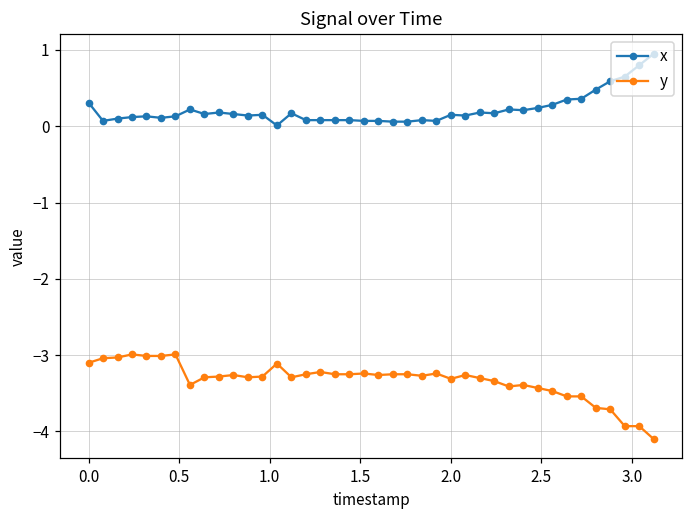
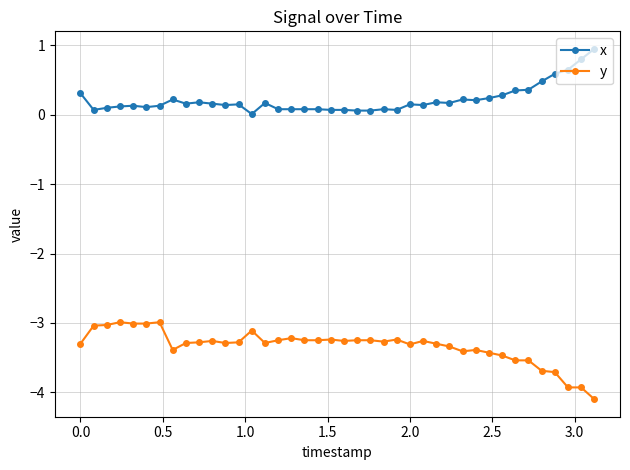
  {
    "x": {
      "0.0": 0.3,
      "2.0": 0.2
    },
    "y": {
-     "0.0": -3.1,
+     "0.0": -3.3,
      "2.0": -3.3
    }
  }
